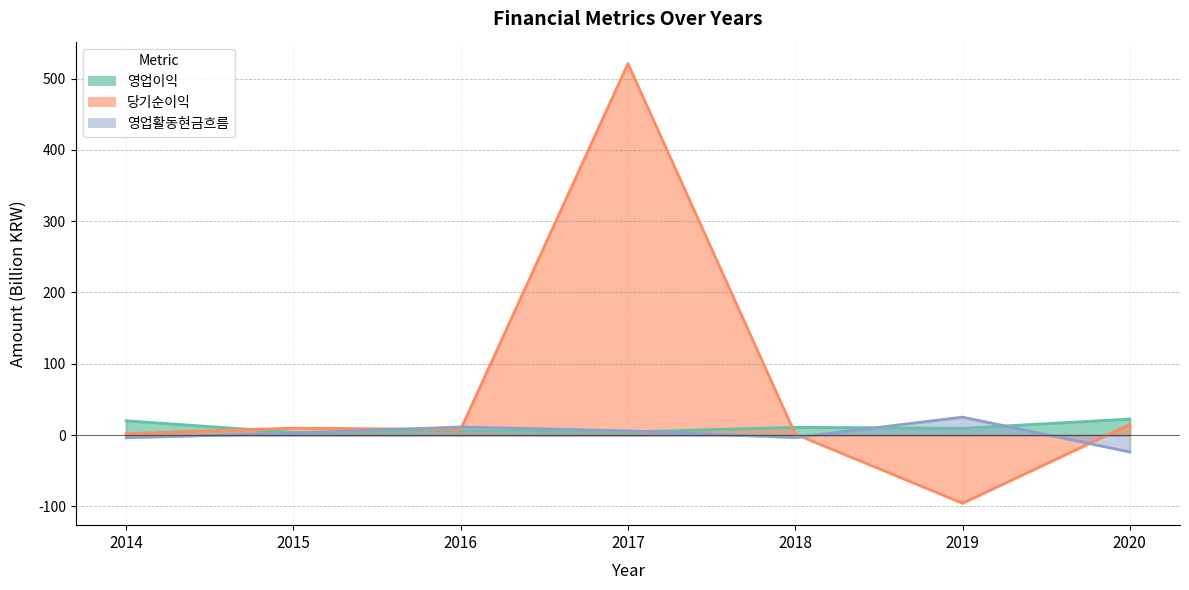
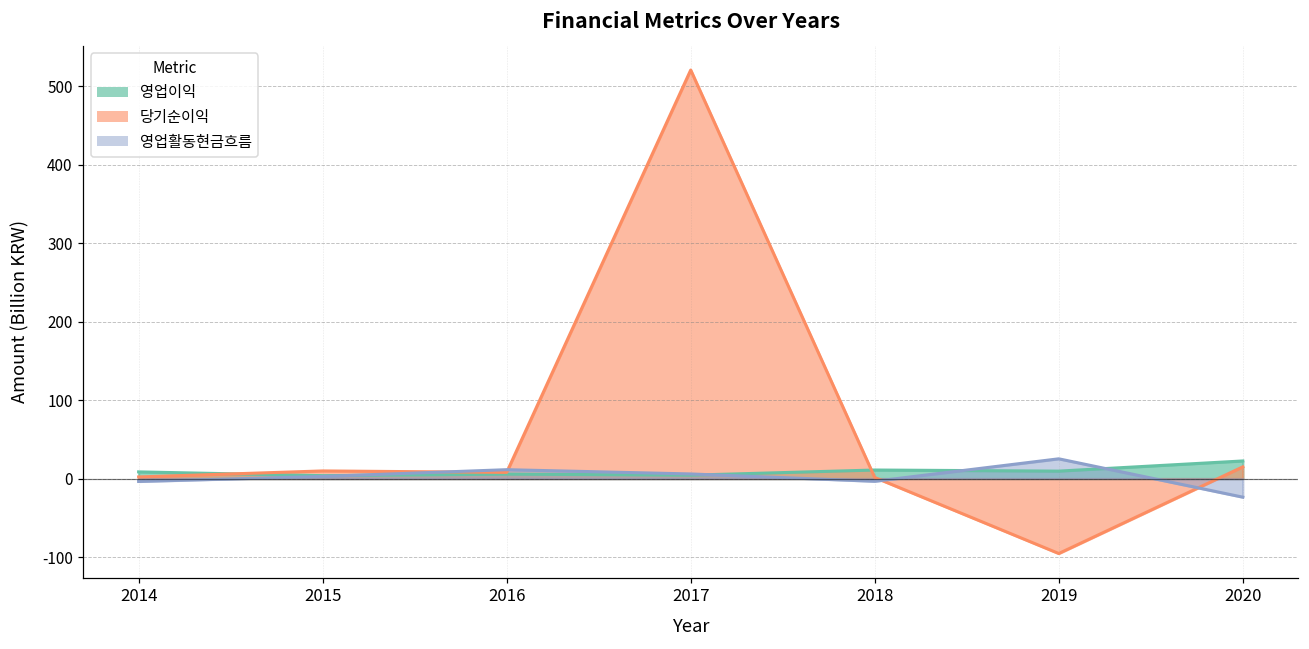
  {
    "영업이익": {
-     "2014": 20,
+     "2014": 10,
      "2018": 10,
      "2019": 10,
      "2020": 20
    }
  }
